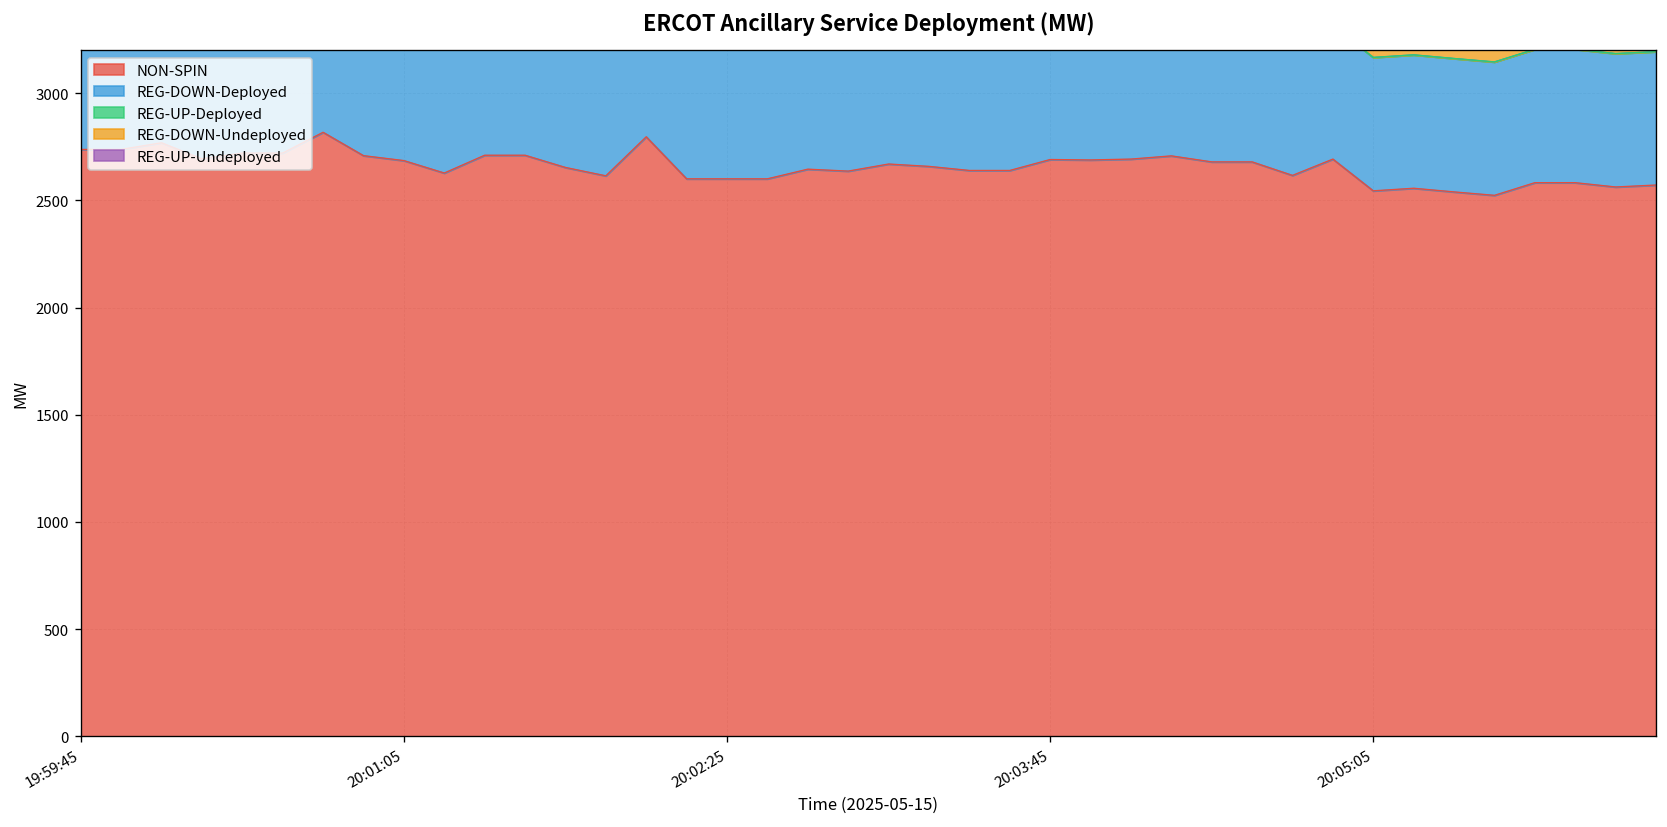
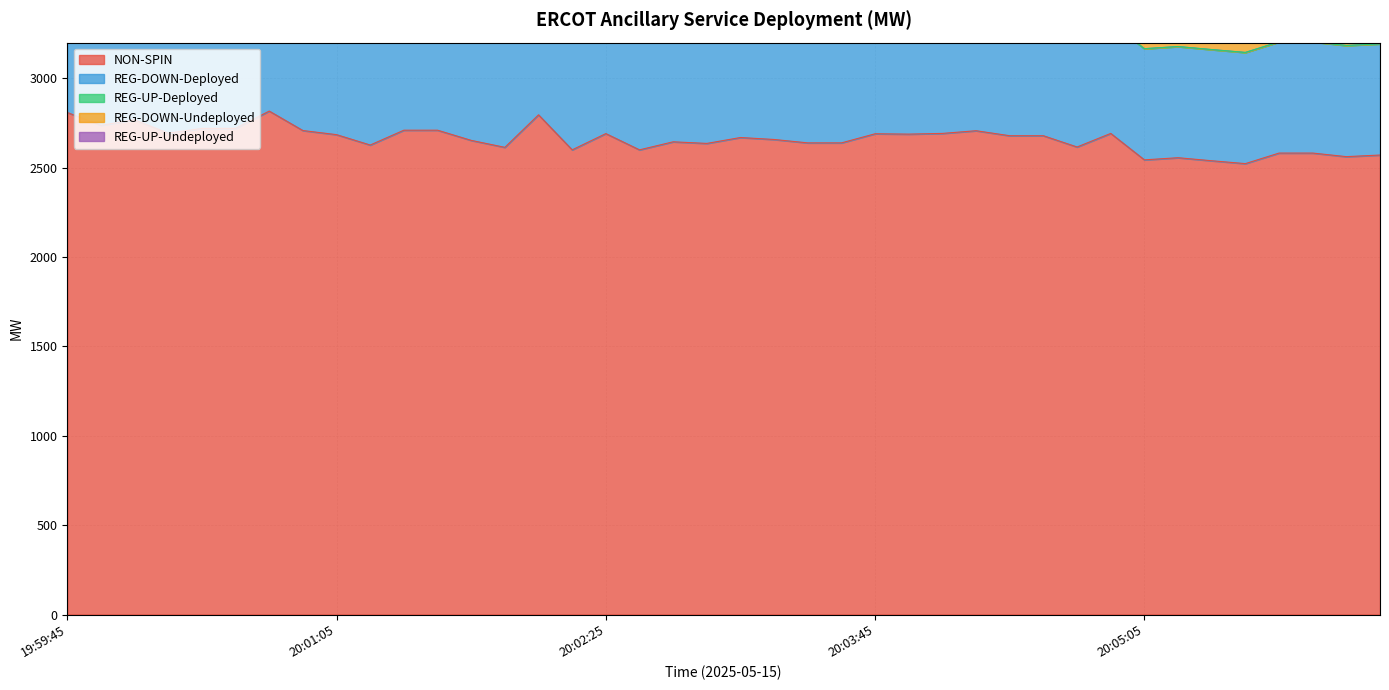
  {
    "NON-SPIN": {
-     "19:59:45": 2740,
+     "19:59:45": 2810,
      "20:01:05": 2690,
-     "20:02:25": 2600,
+     "20:02:25": 2690,
      "20:03:45": 2690,
      "20:05:05": 2540
    }
  }
